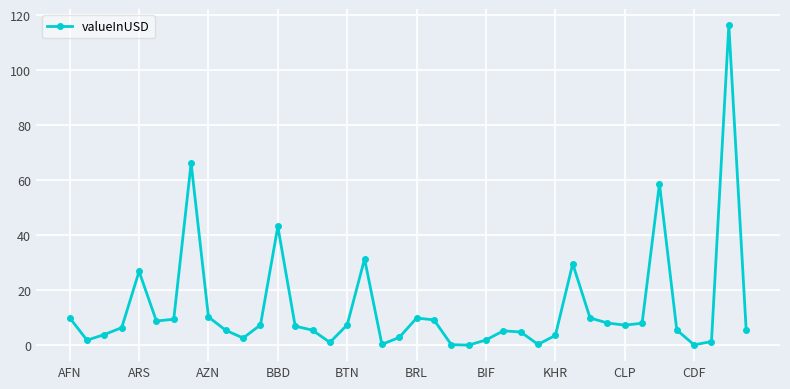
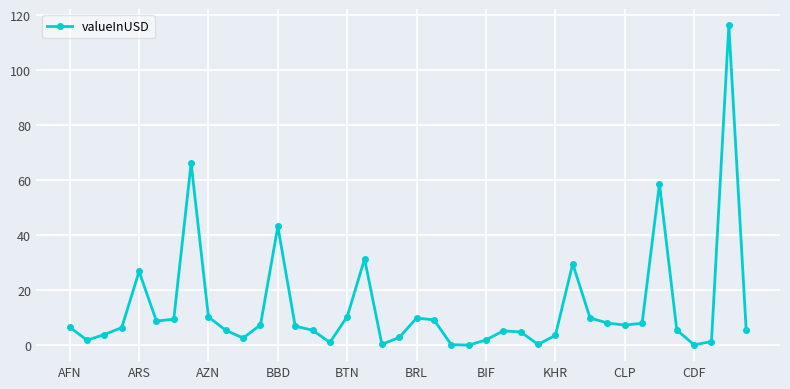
  {
-   "AFN": 10,
+   "AFN": 7,
    "ARS": 27,
    "AZN": 10,
    "BBD": 43,
-   "BTN": 7,
+   "BTN": 10,
    "BRL": 10,
    "BIF": 2,
    "KHR": 4,
    "CLP": 7,
    "CDF": 0
  }
